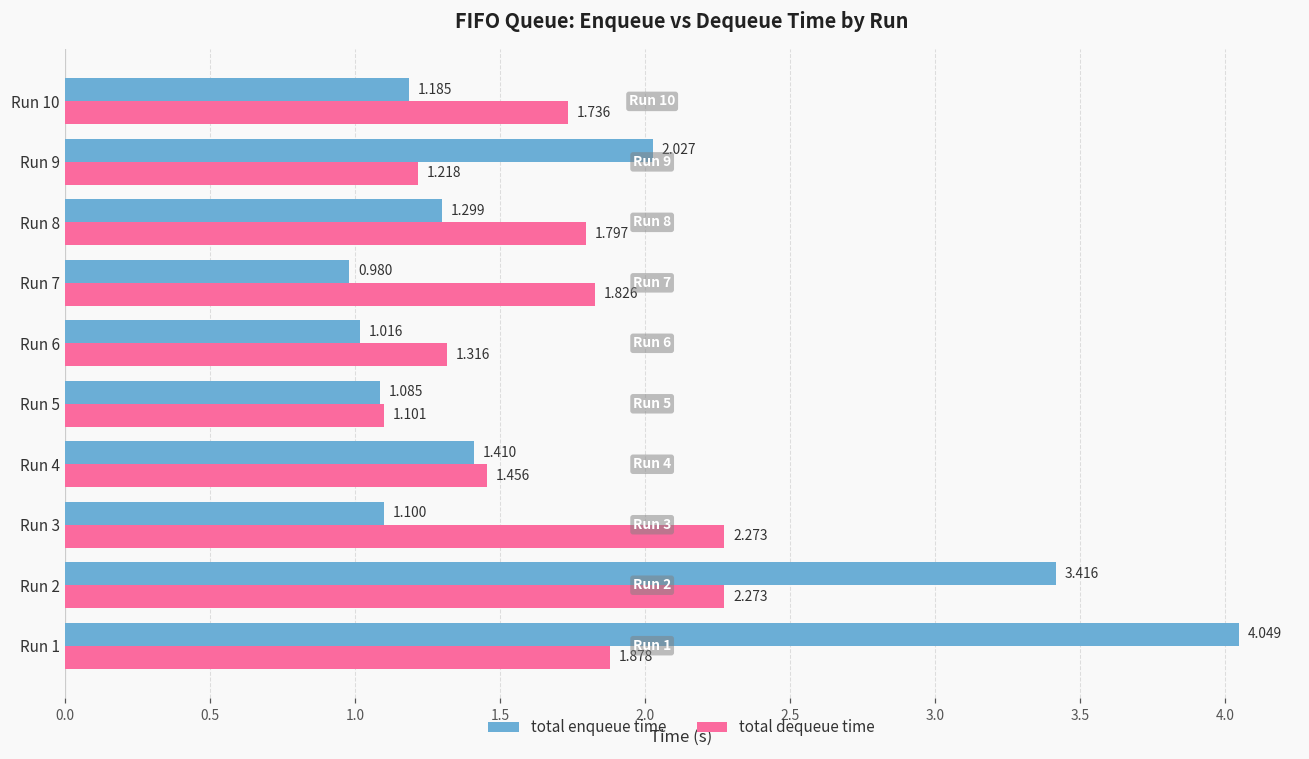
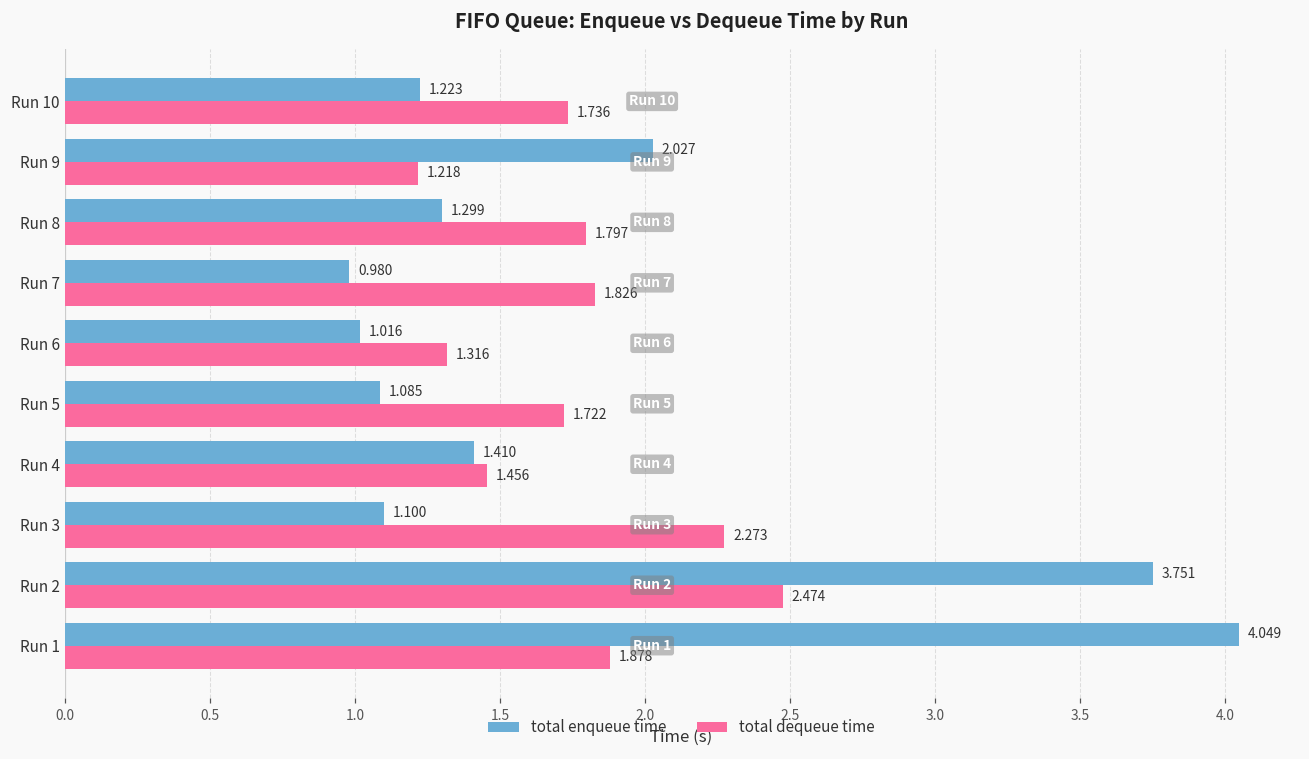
  {
    "total enqueue time": {
-     "Run 10": 1.185,
+     "Run 10": 1.223,
      "Run 8": 1.299,
      "Run 7": 0.980,
      "Run 6": 1.016,
      "Run 5": 1.085,
      "Run 4": 1.410,
      "Run 3": 1.100,
-     "Run 2": 3.416,
+     "Run 2": 3.751,
      "Run 1": 4.049
    },
    "total dequeue time": {
      "Run 10": 1.736,
      "Run 9": 1.218,
      "Run 8": 1.797,
      "Run 6": 1.316,
-     "Run 5": 1.101,
+     "Run 5": 1.722,
      "Run 4": 1.456,
      "Run 3": 2.273,
-     "Run 2": 2.273
+     "Run 2": 2.474
    }
  }
